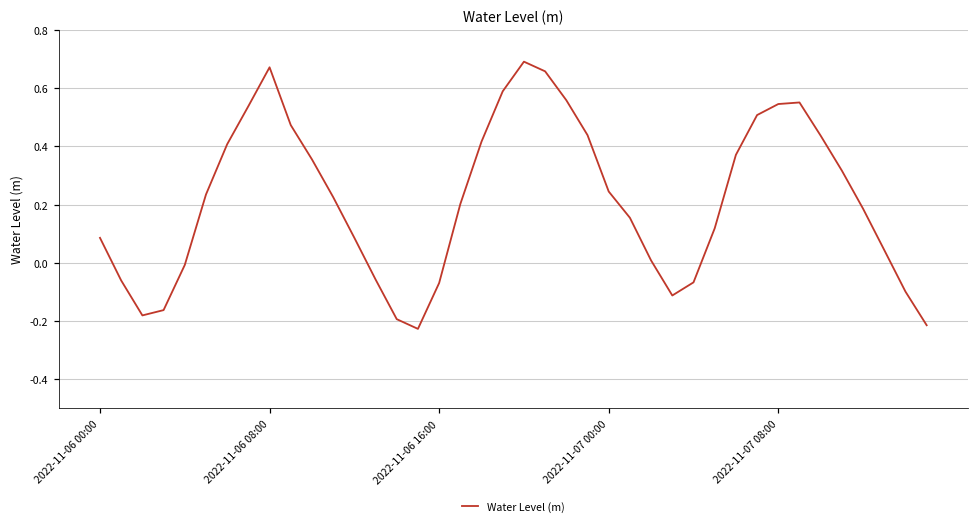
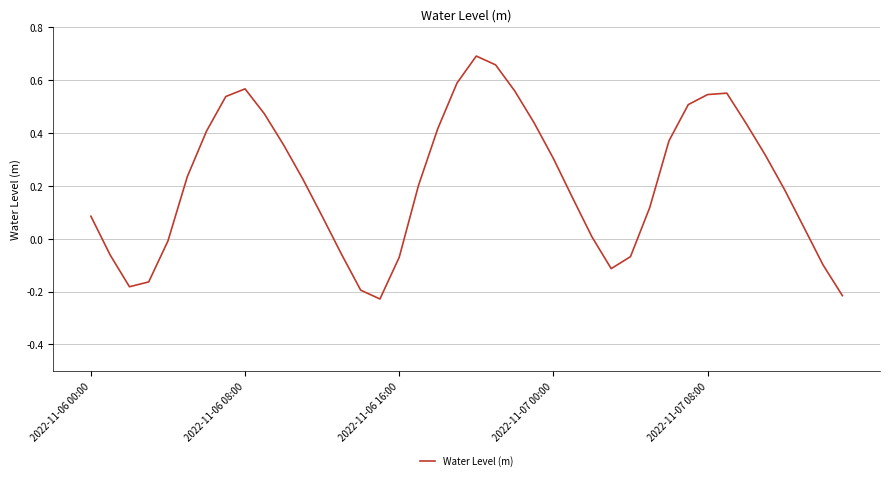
  {
    "2022-11-06 00:00": 0.09,
-   "2022-11-06 08:00": 0.67,
+   "2022-11-06 08:00": 0.57,
    "2022-11-06 16:00": -0.07,
-   "2022-11-07 00:00": 0.24,
+   "2022-11-07 00:00": 0.30,
    "2022-11-07 08:00": 0.55
  }
